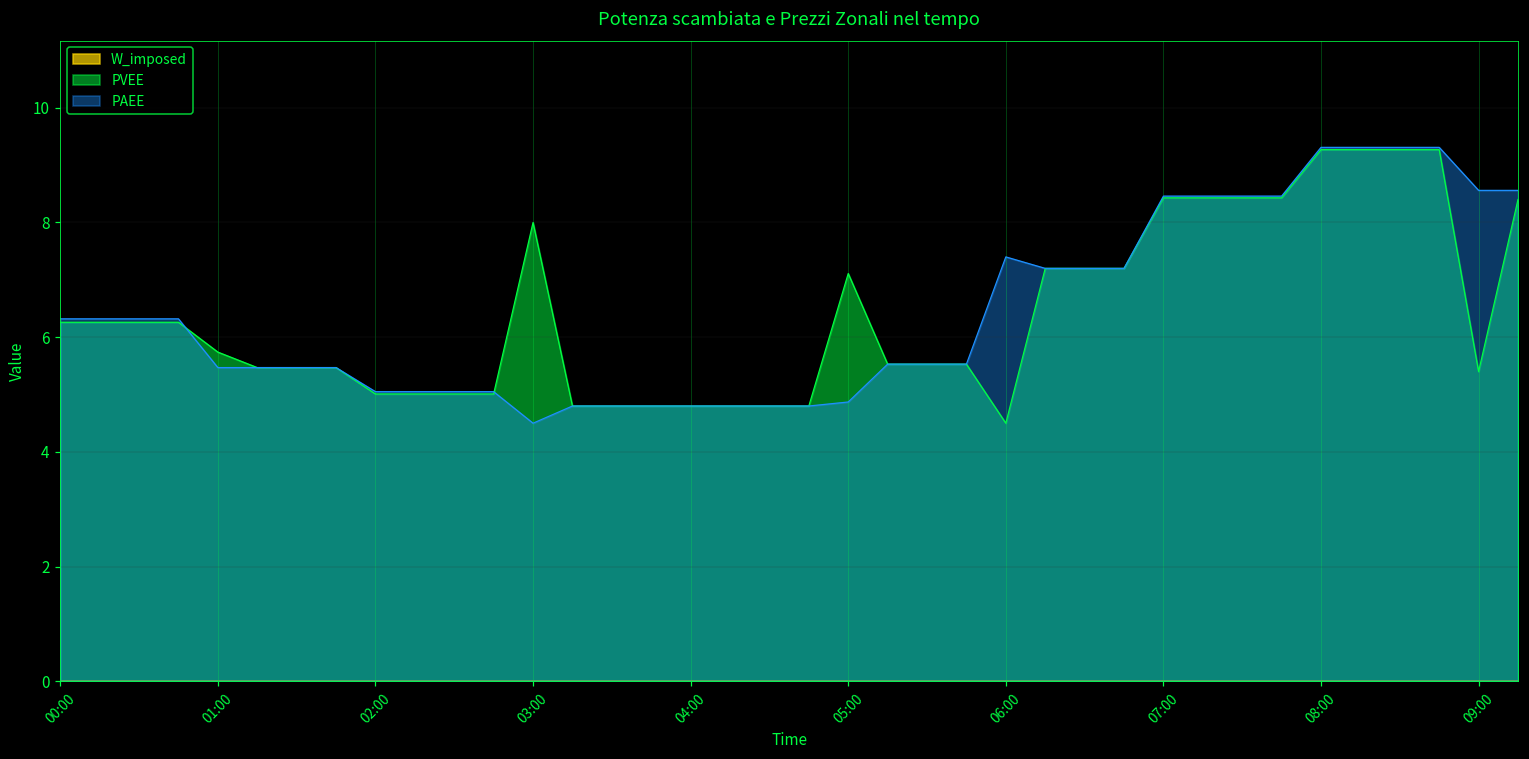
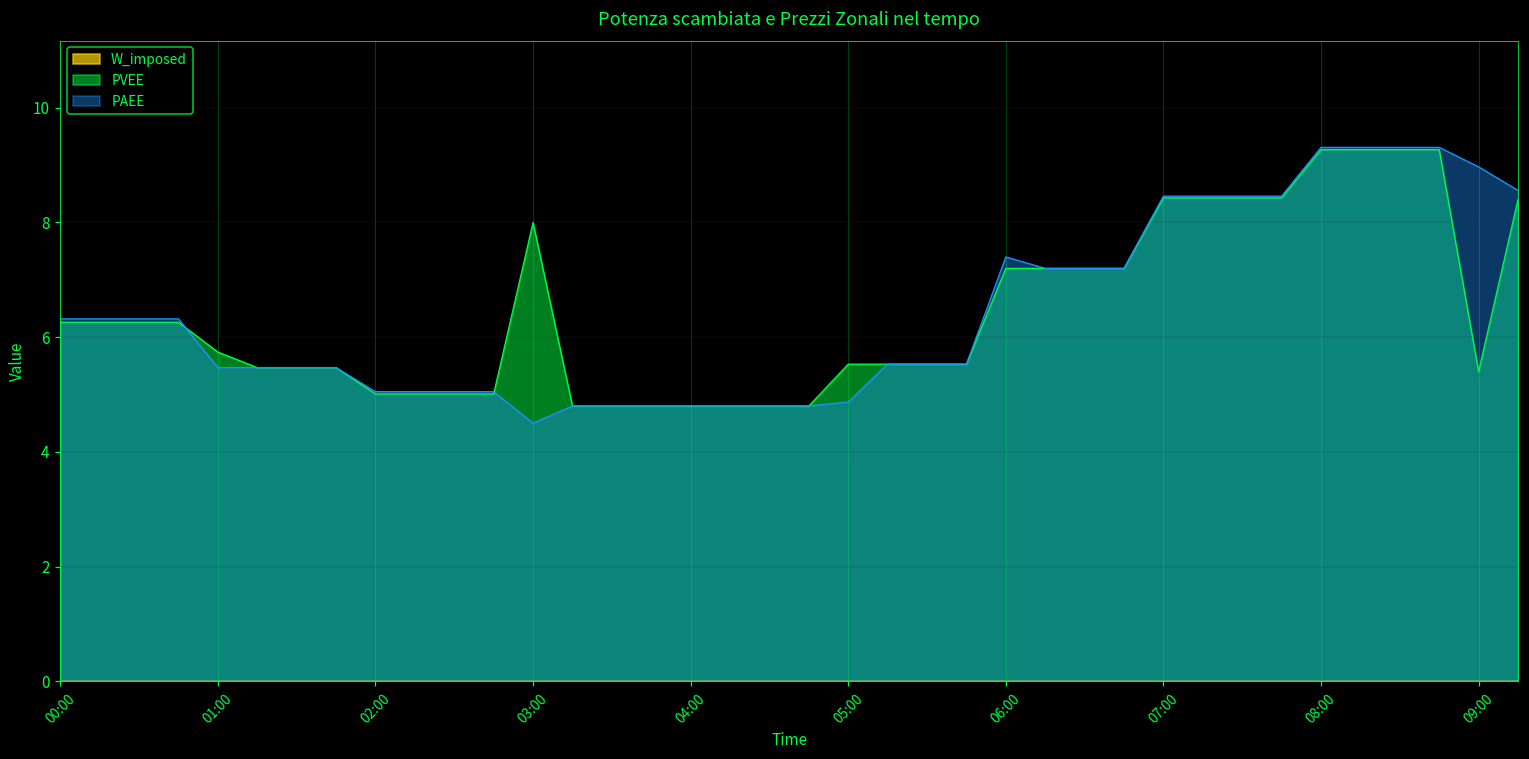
  {
    "W_imposed": {
      "00:00": 0.0,
      "01:00": 0.0,
      "02:00": 0.0,
      "03:00": 0.0,
      "04:00": 0.0,
      "05:00": 0.0,
      "06:00": 0.0,
      "07:00": 0.0,
      "08:00": 0.0,
      "09:00": 0.0
    },
    "PVEE": {
      "00:00": 6.3,
      "01:00": 5.7,
      "03:00": 8.0,
-     "05:00": 7.1,
-     "06:00": 4.5,
+     "05:00": 5.5,
+     "06:00": 7.2,
      "09:00": 5.4
    },
    "PAEE": {
      "00:00": 6.3,
      "01:00": 5.5,
      "03:00": 4.5,
      "05:00": 4.9,
      "06:00": 7.4,
-     "09:00": 8.6
+     "09:00": 9.0
    }
  }
